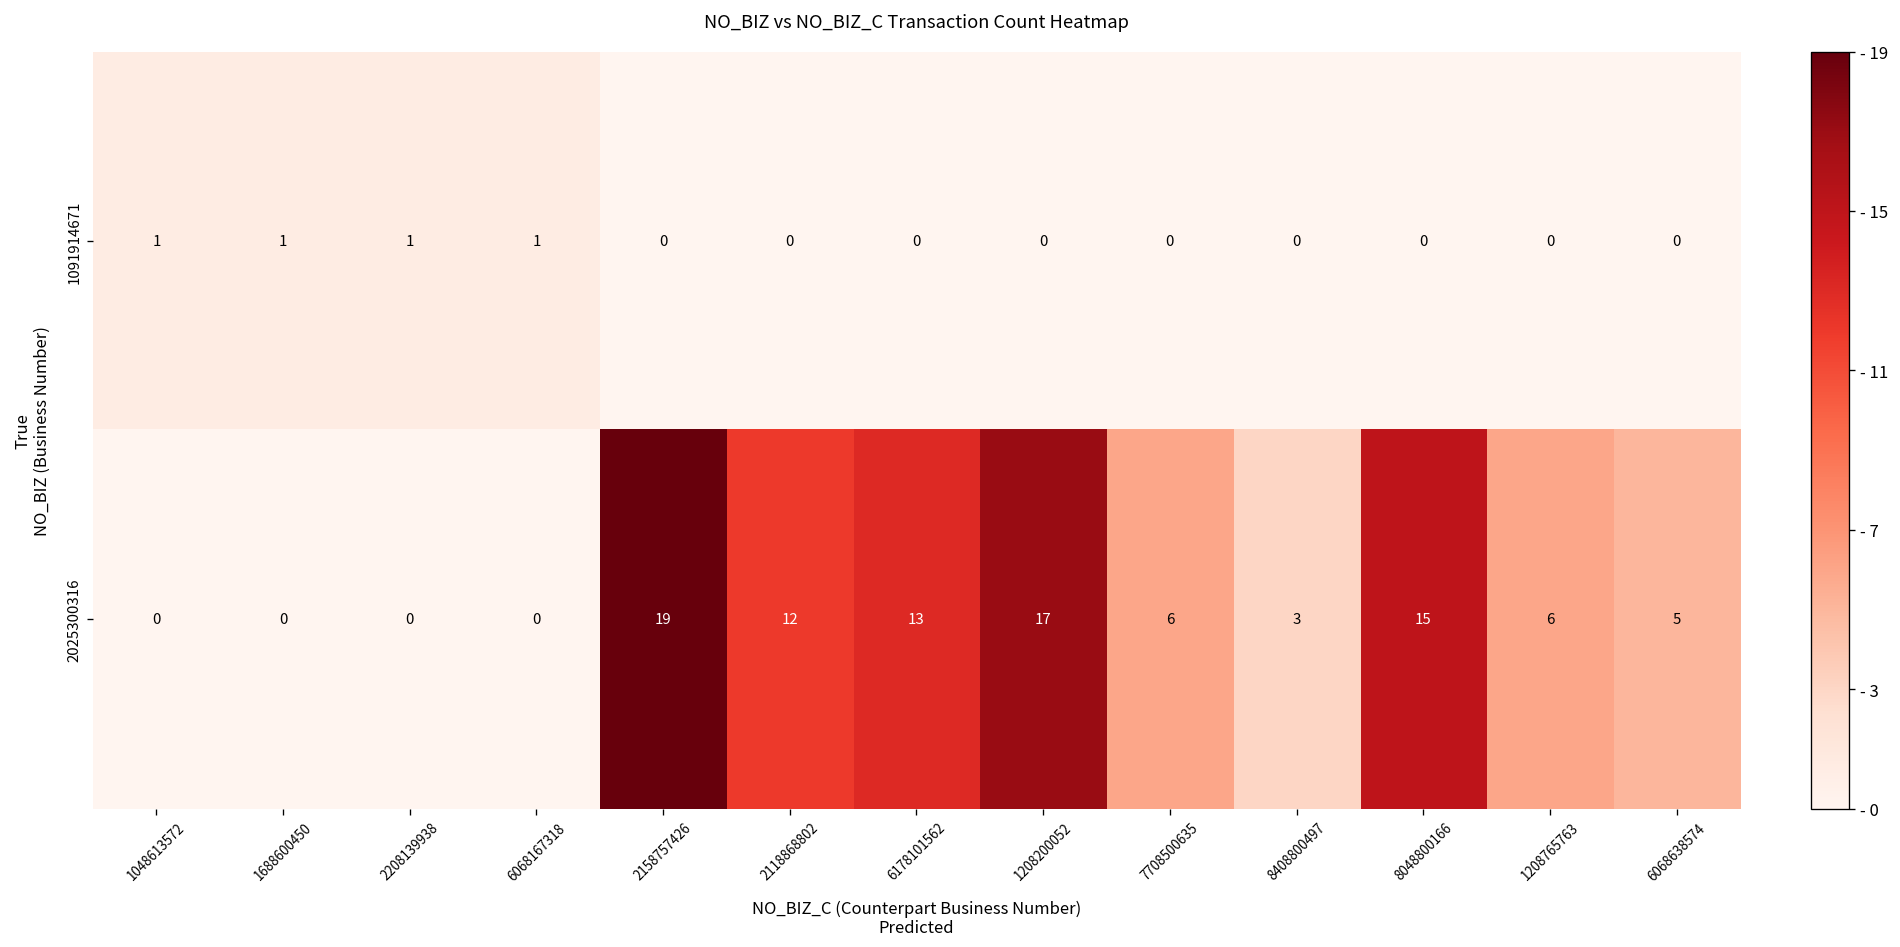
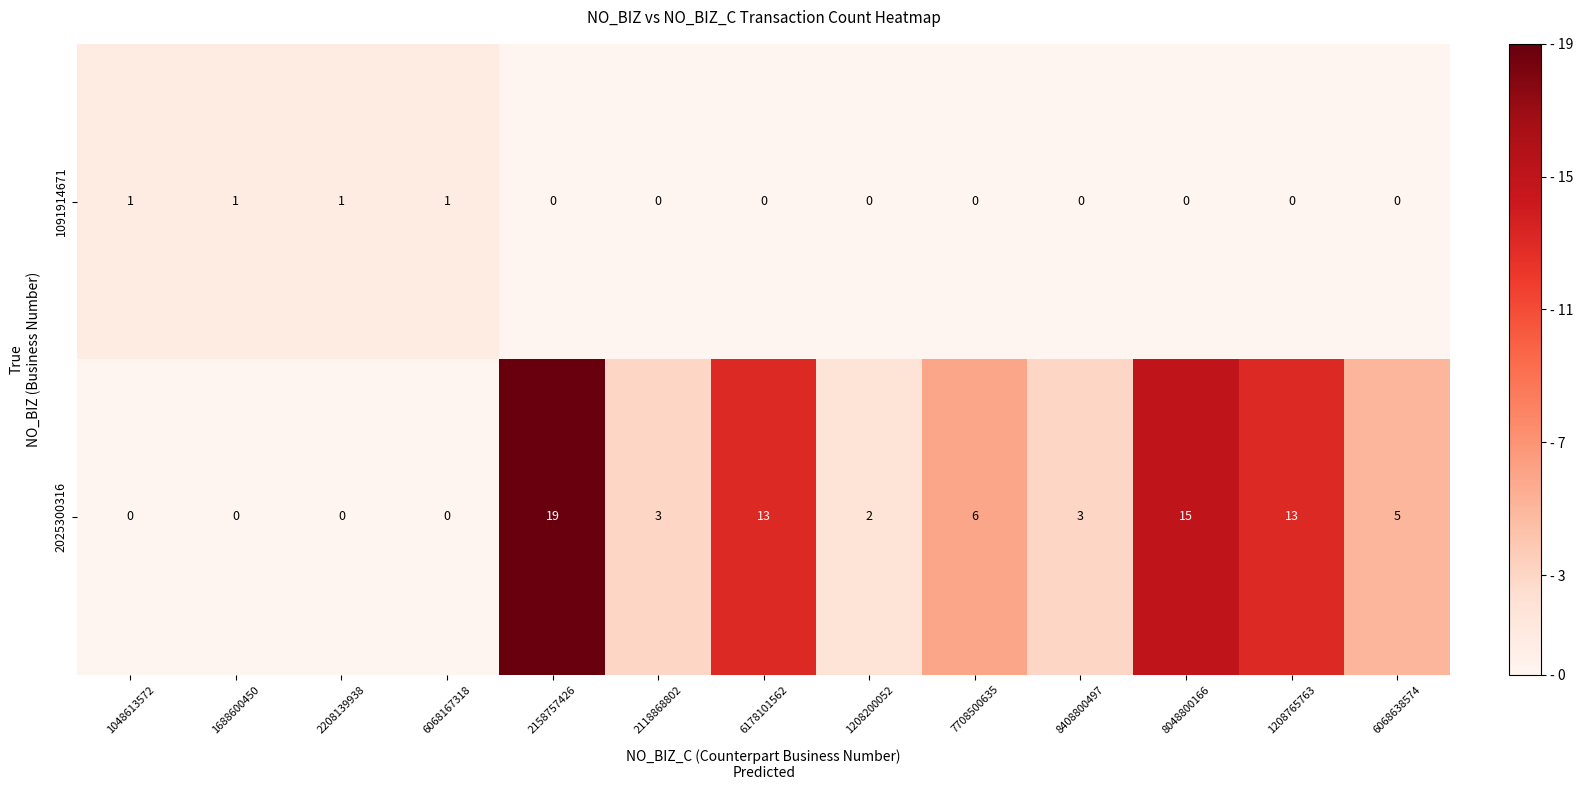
  {
    "1091914671": {
      "1048613572": 1,
      "1688600450": 1,
      "2208139938": 1,
      "6068167318": 1,
      "2158757426": 0,
      "2118868802": 0,
      "6178101562": 0,
      "1208200052": 0,
      "7708500635": 0,
      "8408800497": 0,
      "8048800166": 0,
      "1208765763": 0,
      "6068638574": 0
    },
    "2025300316": {
      "1048613572": 0,
      "1688600450": 0,
      "2208139938": 0,
      "6068167318": 0,
      "2158757426": 19,
-     "2118868802": 12,
+     "2118868802": 3,
      "6178101562": 13,
-     "1208200052": 17,
+     "1208200052": 2,
      "7708500635": 6,
      "8408800497": 3,
      "8048800166": 15,
-     "1208765763": 6,
+     "1208765763": 13,
      "6068638574": 5
    }
  }
